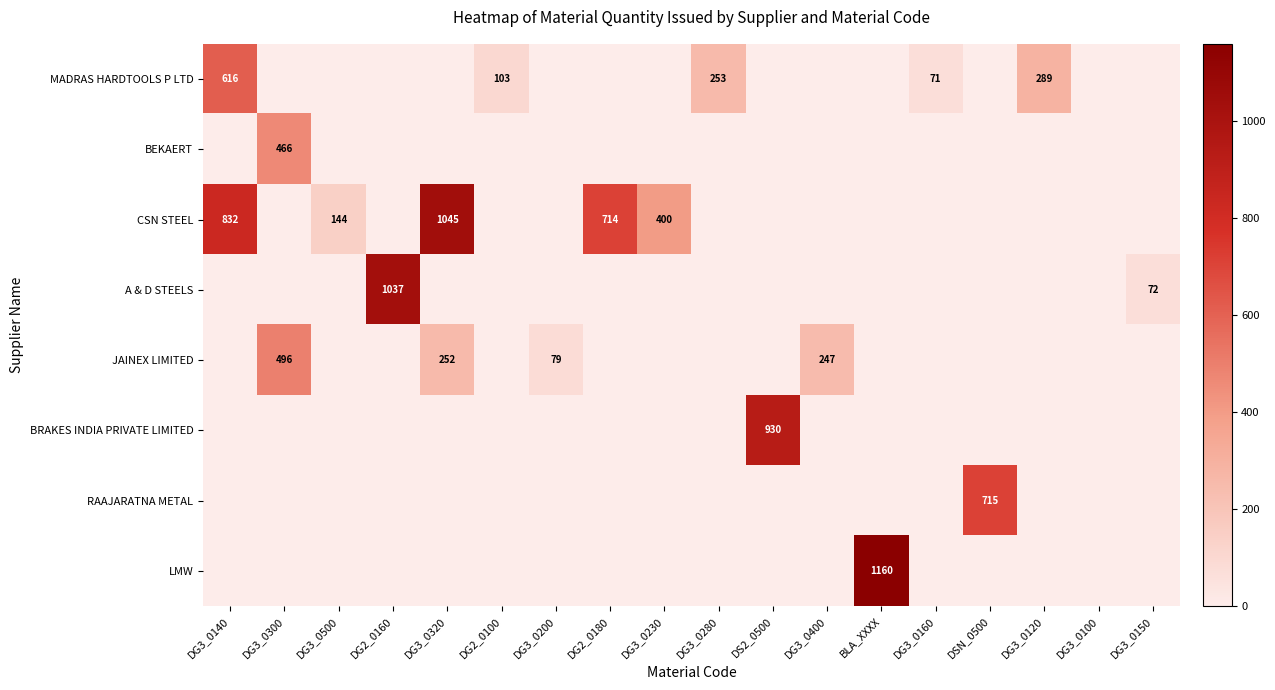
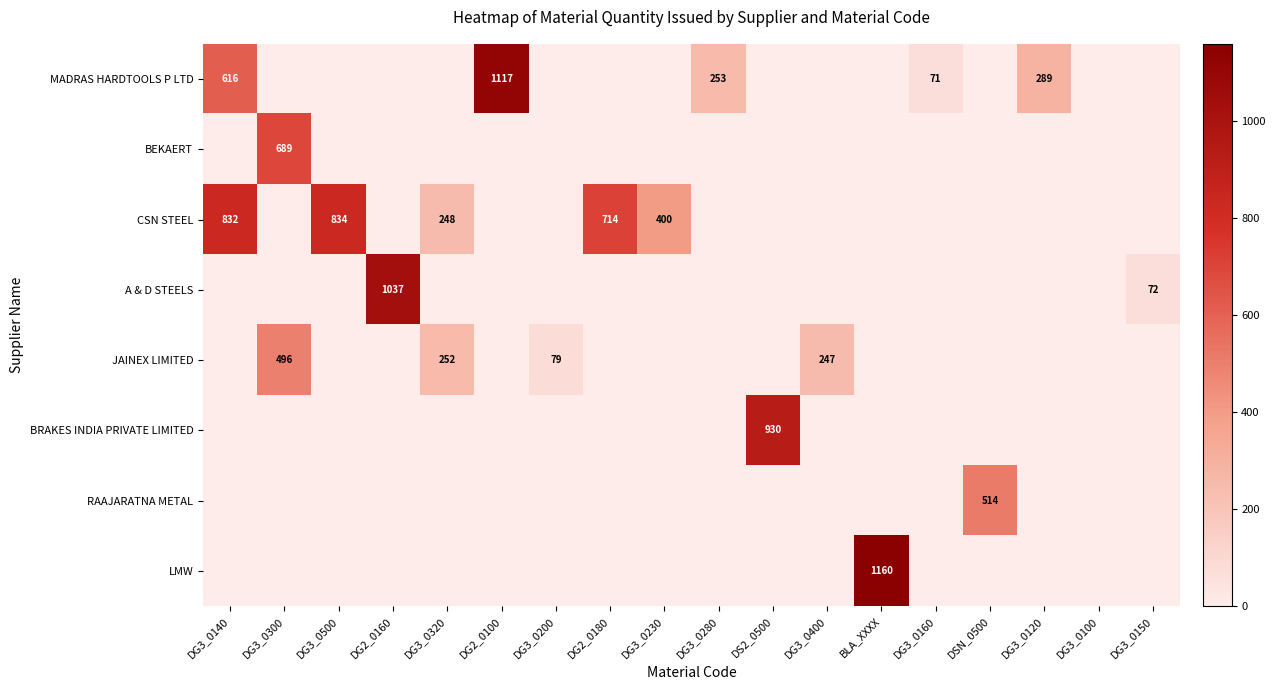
  {
    "MADRAS HARDTOOLS P LTD": {
      "DG3_0140": 616,
-     "DG2_0100": 103,
+     "DG2_0100": 1117,
      "DG3_0280": 253,
      "DG3_0160": 71,
      "DG3_0120": 289
    },
    "BEKAERT": {
-     "DG3_0300": 466
+     "DG3_0300": 689
    },
    "CSN STEEL": {
      "DG3_0140": 832,
-     "DG3_0500": 144,
-     "DG3_0320": 1045,
+     "DG3_0500": 834,
+     "DG3_0320": 248,
      "DG2_0180": 714,
      "DG3_0230": 400
    },
    "A & D STEELS": {
      "DG2_0160": 1037,
      "DG3_0150": 72
    },
    "JAINEX LIMITED": {
      "DG3_0300": 496,
      "DG3_0320": 252,
      "DG3_0200": 79,
      "DG3_0400": 247
    },
    "BRAKES INDIA PRIVATE LIMITED": {
      "DS2_0500": 930
    },
    "RAAJARATNA METAL": {
-     "DSN_0500": 715
+     "DSN_0500": 514
    },
    "LMW": {
      "BLA_XXXX": 1160
    }
  }
